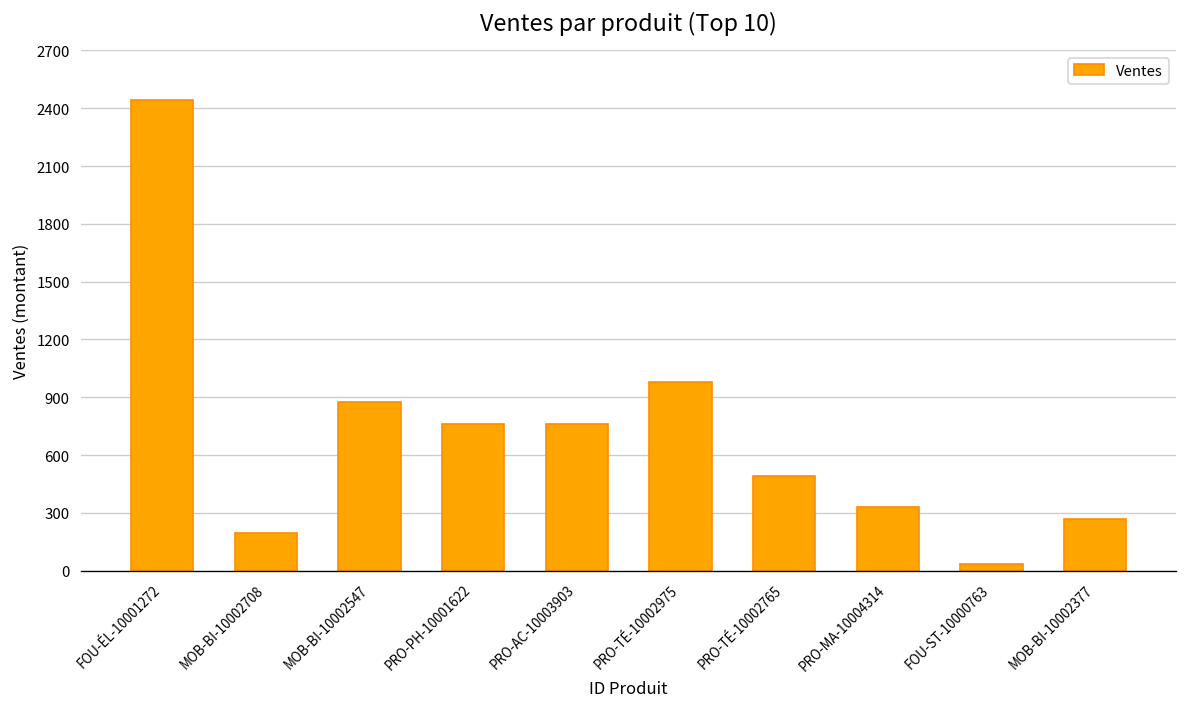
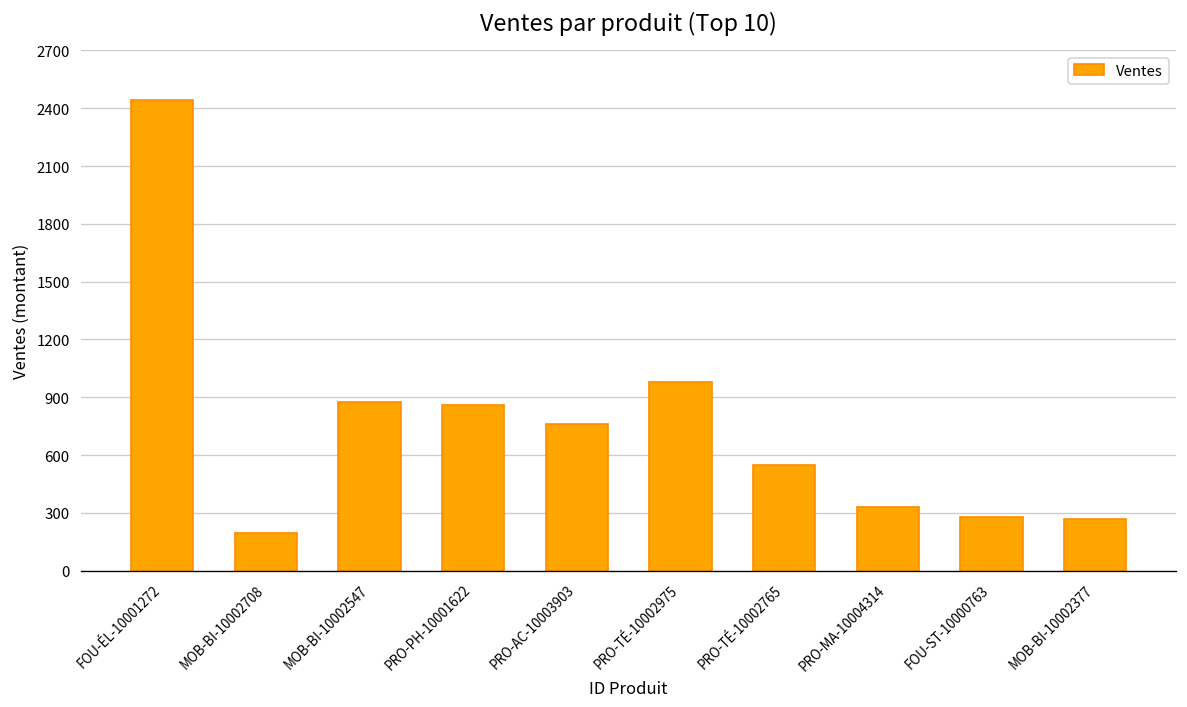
  {
    "FOU-ÉL-10001272": 2440,
    "MOB-BI-10002708": 200,
    "MOB-BI-10002547": 880,
-   "PRO-PH-10001622": 760,
+   "PRO-PH-10001622": 860,
    "PRO-AC-10003903": 760,
    "PRO-TÉ-10002975": 980,
-   "PRO-TÉ-10002765": 490,
+   "PRO-TÉ-10002765": 550,
    "PRO-MA-10004314": 330,
-   "FOU-ST-10000763": 40,
+   "FOU-ST-10000763": 280,
    "MOB-BI-10002377": 270
  }
